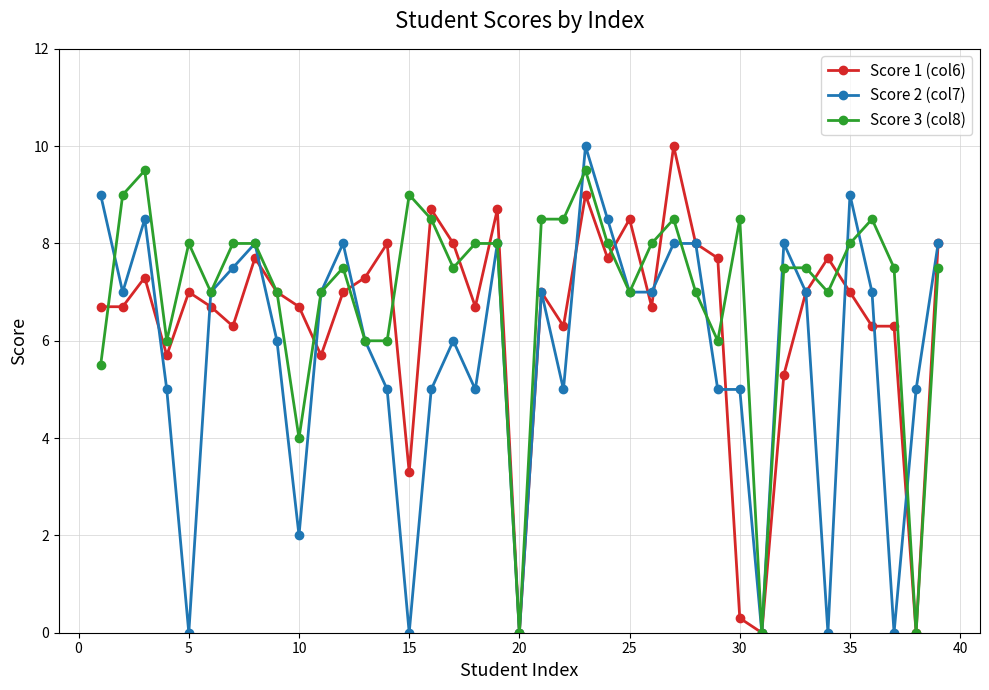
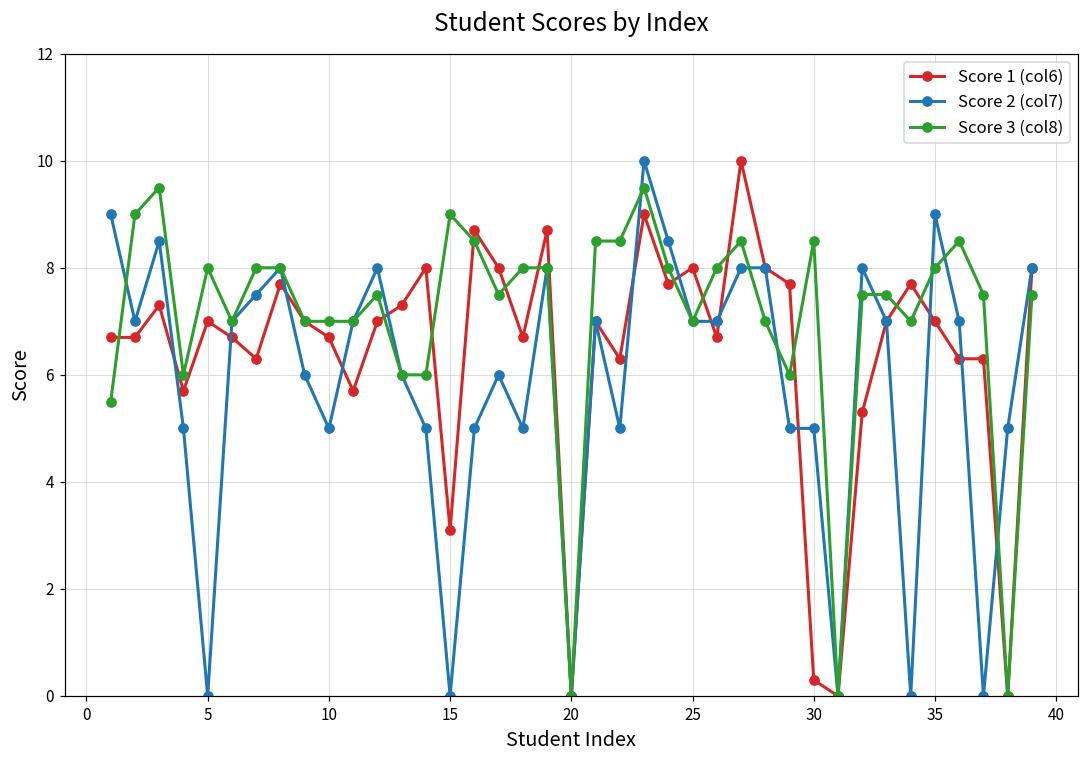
  {
    "Score 1 (col6)": {
      "5": 7.0,
      "10": 6.7,
-     "15": 3.3,
-     "25": 8.5,
+     "15": 3.1,
+     "25": 8.0,
      "30": 0.3,
      "35": 7.0
    },
    "Score 2 (col7)": {
      "5": 0,
-     "10": 2,
+     "10": 5,
      "15": 0,
      "30": 5,
      "35": 9
    },
    "Score 3 (col8)": {
      "5": 8,
-     "10": 4,
+     "10": 7,
      "15": 9,
      "30": 8.5,
      "35": 8
    }
  }
